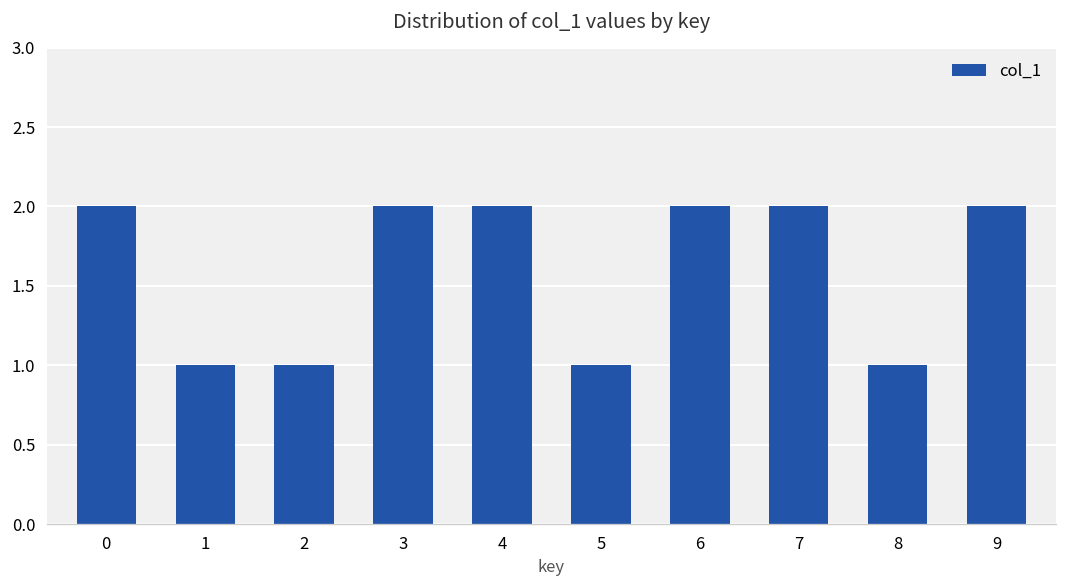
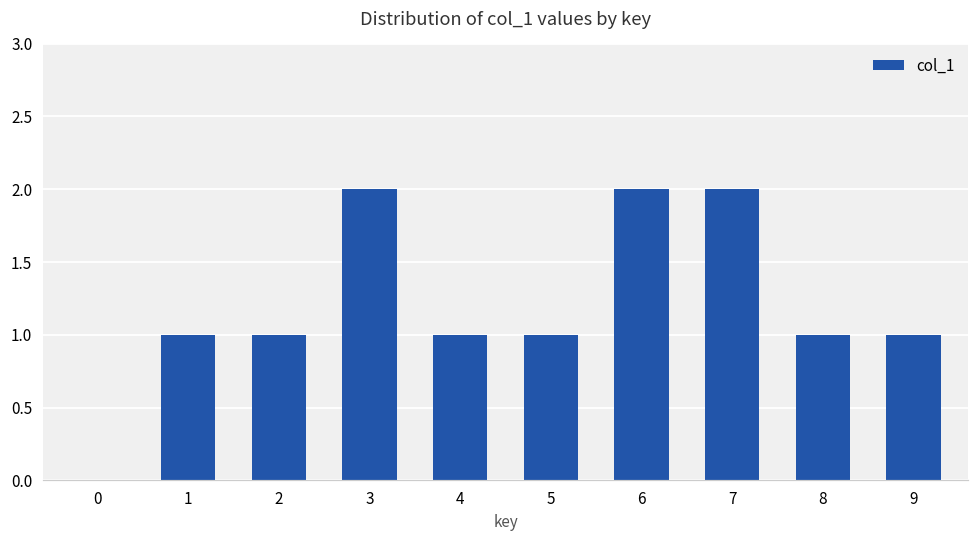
  {
-   "0": 2,
+   "0": 0,
    "1": 1,
    "2": 1,
    "3": 2,
-   "4": 2,
+   "4": 1,
    "5": 1,
    "6": 2,
    "7": 2,
    "8": 1,
-   "9": 2
+   "9": 1
  }
